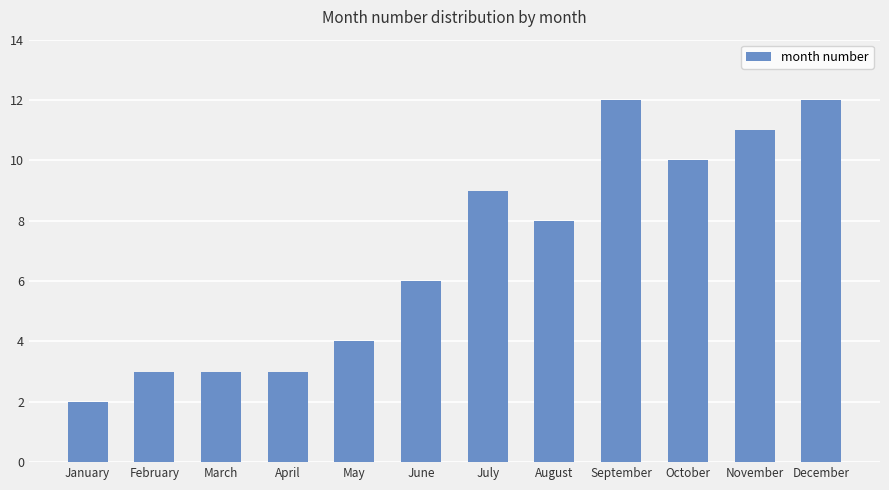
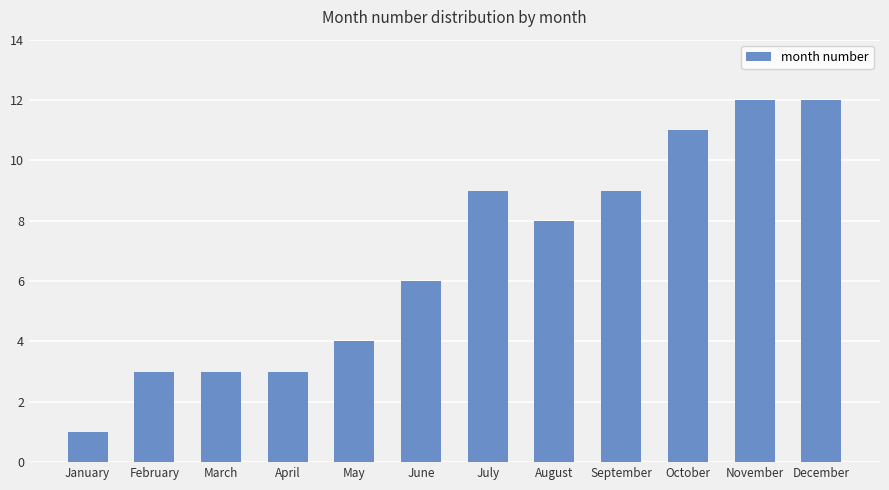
  {
-   "January": 2,
+   "January": 1,
    "February": 3,
    "March": 3,
    "April": 3,
    "May": 4,
    "June": 6,
    "July": 9,
    "August": 8,
-   "September": 12,
-   "October": 10,
-   "November": 11,
+   "September": 9,
+   "October": 11,
+   "November": 12,
    "December": 12
  }
